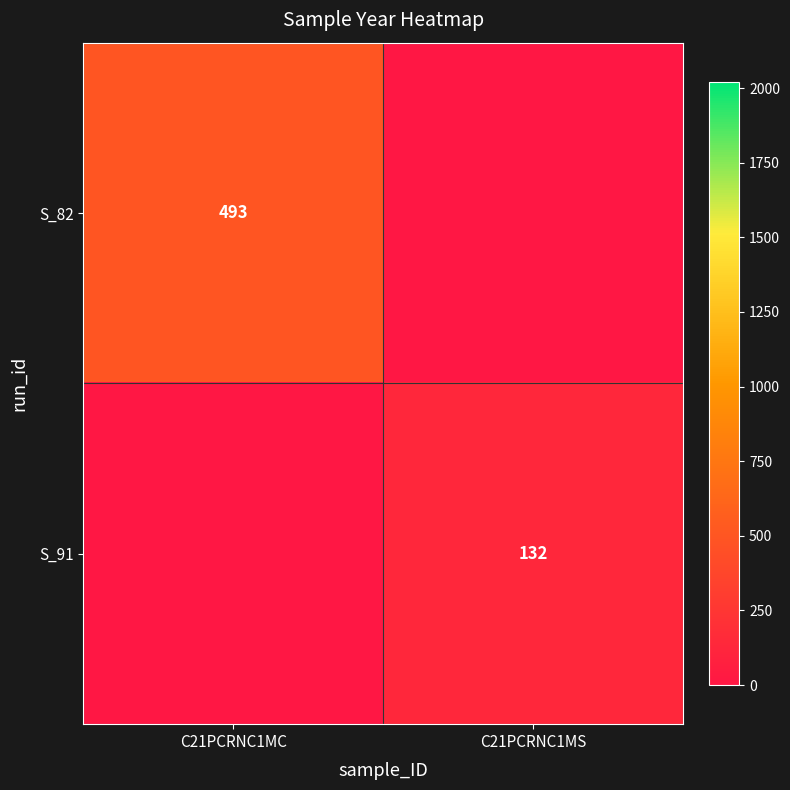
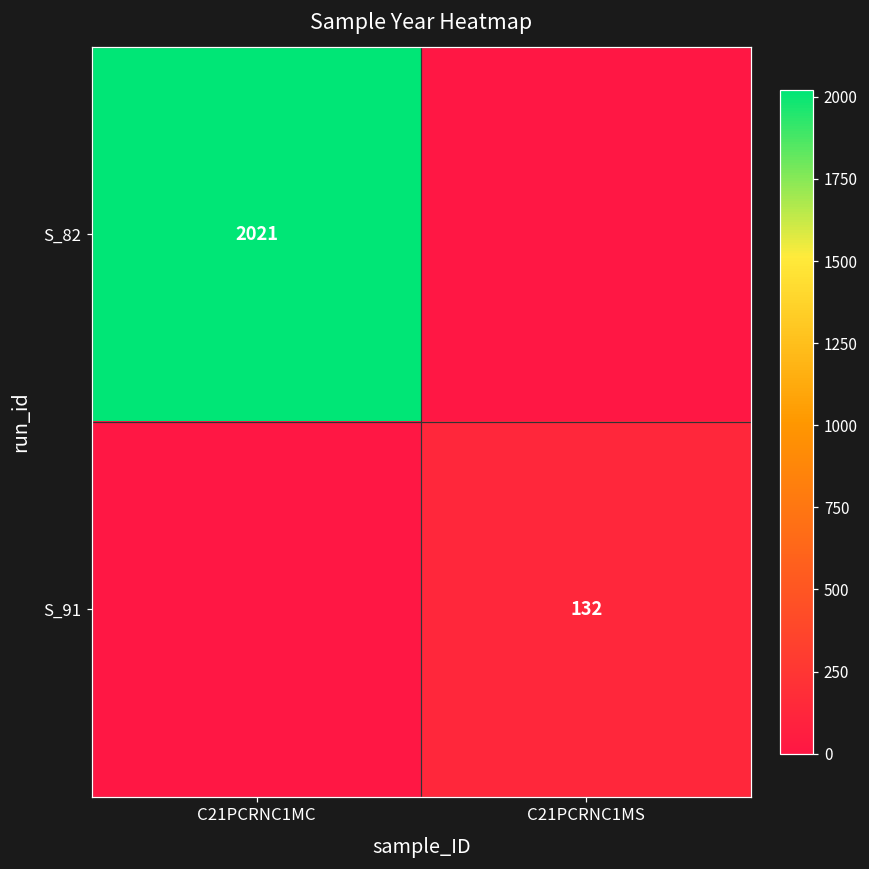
  {
    "S_82": {
-     "C21PCRNC1MC": 493
+     "C21PCRNC1MC": 2021
    },
    "S_91": {
      "C21PCRNC1MS": 132
    }
  }
